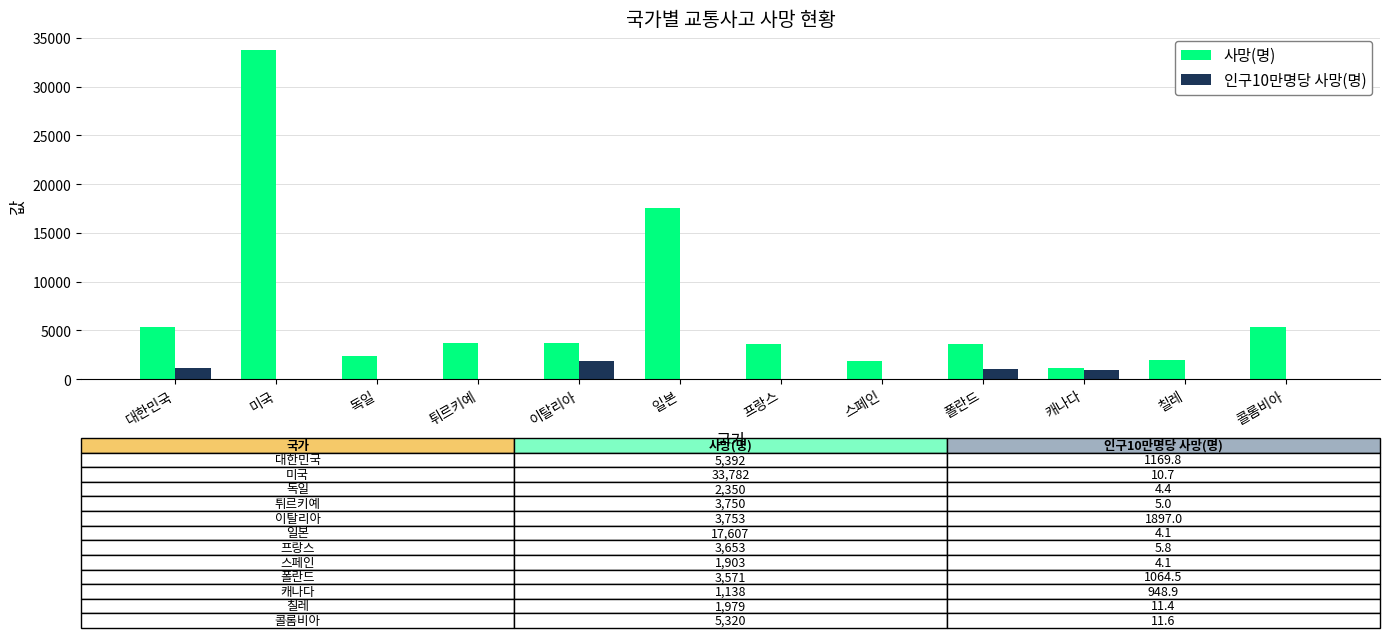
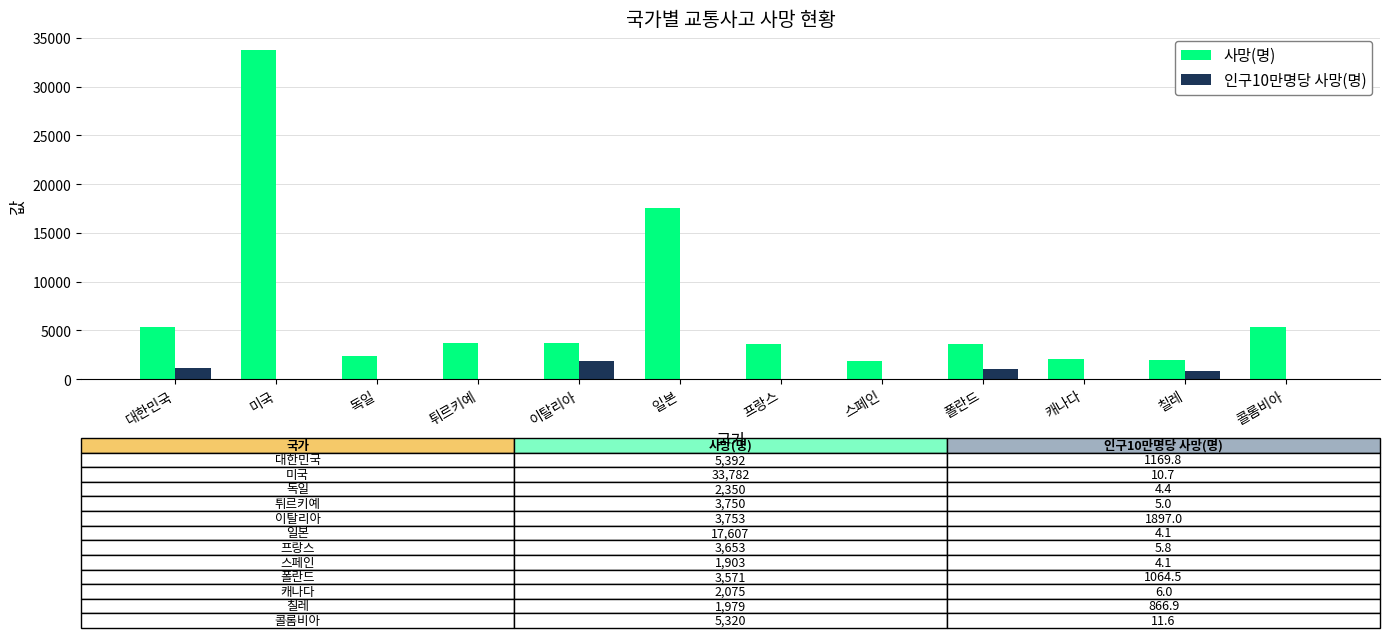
  {
    "사망(명)": {
-     "캐나다": "1,138"
+     "캐나다": "2,075"
    },
    "인구10만명당 사망(명)": {
-     "캐나다": "948.9",
-     "칠레": "11.4"
+     "캐나다": "6.0",
+     "칠레": "866.9"
    }
  }
